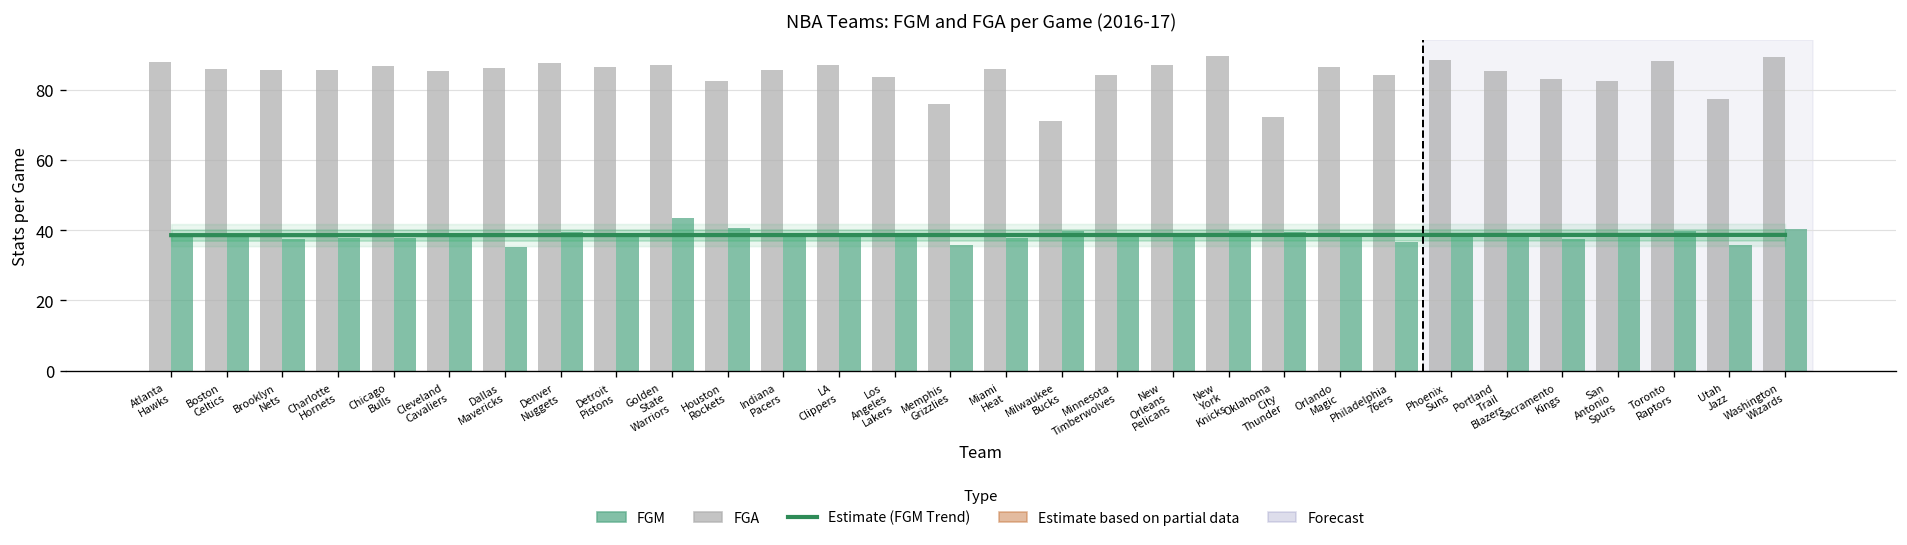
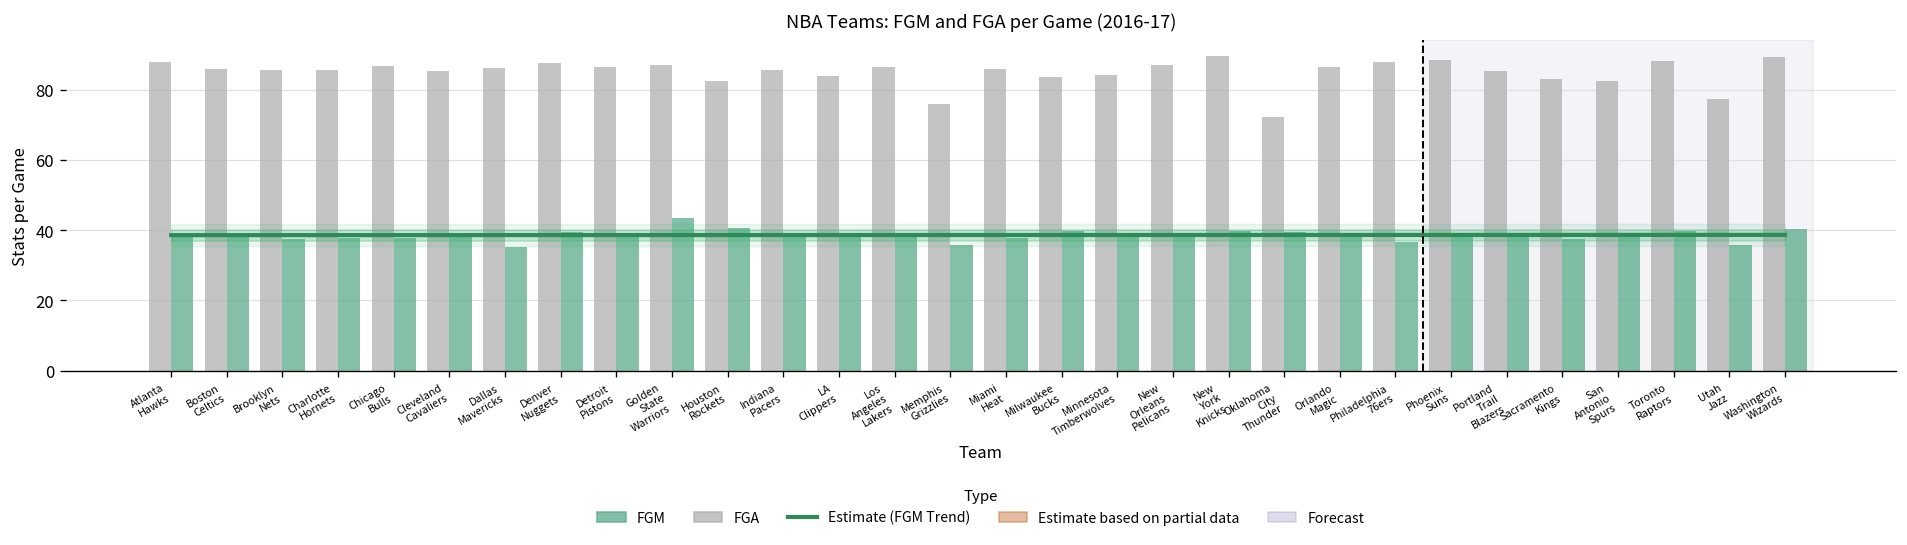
  {
    "FGA": {
      "Atlanta Hawks": 88,
      "Boston Celtics": 86,
      "Brooklyn Nets": 86,
      "Charlotte Hornets": 86,
      "Chicago Bulls": 87,
      "Cleveland Cavaliers": 85,
      "Dallas Mavericks": 86,
      "Denver Nuggets": 88,
      "Detroit Pistons": 86,
      "Golden State Warriors": 87,
      "Houston Rockets": 83,
      "Indiana Pacers": 86,
-     "LA Clippers": 87,
-     "Los Angeles Lakers": 84,
+     "LA Clippers": 84,
+     "Los Angeles Lakers": 87,
      "Memphis Grizzlies": 76,
      "Miami Heat": 86,
-     "Milwaukee Bucks": 71,
+     "Milwaukee Bucks": 84,
      "Minnesota Timberwolves": 84,
      "New Orleans Pelicans": 87,
      "New York Knicks": 90,
      "Oklahoma City Thunder": 72,
      "Orlando Magic": 86,
-     "Philadelphia 76ers": 84,
+     "Philadelphia 76ers": 88,
      "Phoenix Suns": 88,
      "Portland Trail Blazers": 85,
      "Sacramento Kings": 83,
      "San Antonio Spurs": 82,
      "Toronto Raptors": 88,
      "Utah Jazz": 77,
      "Washington Wizards": 89
    }
  }
